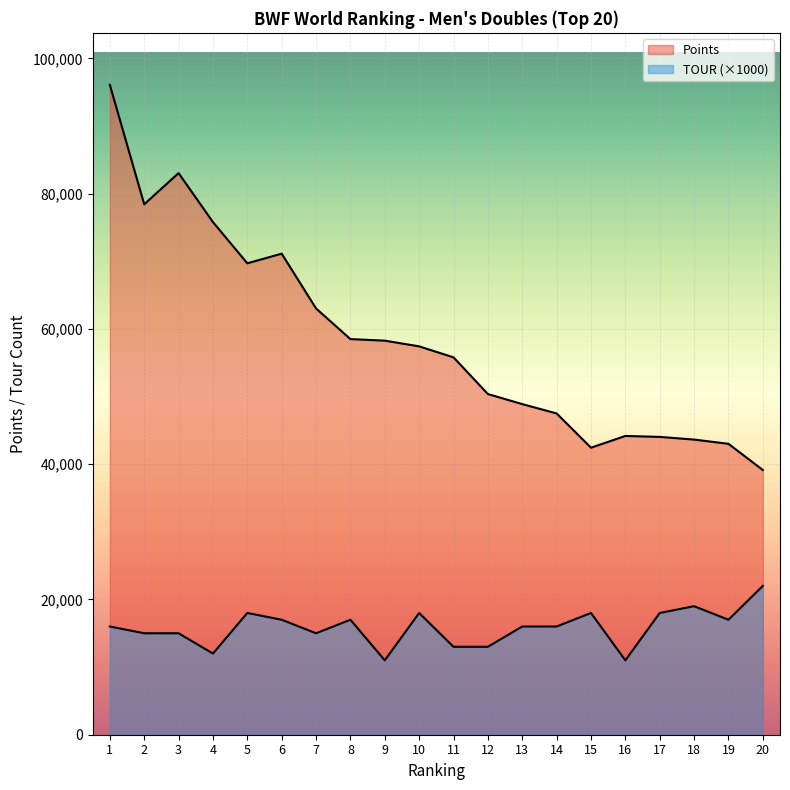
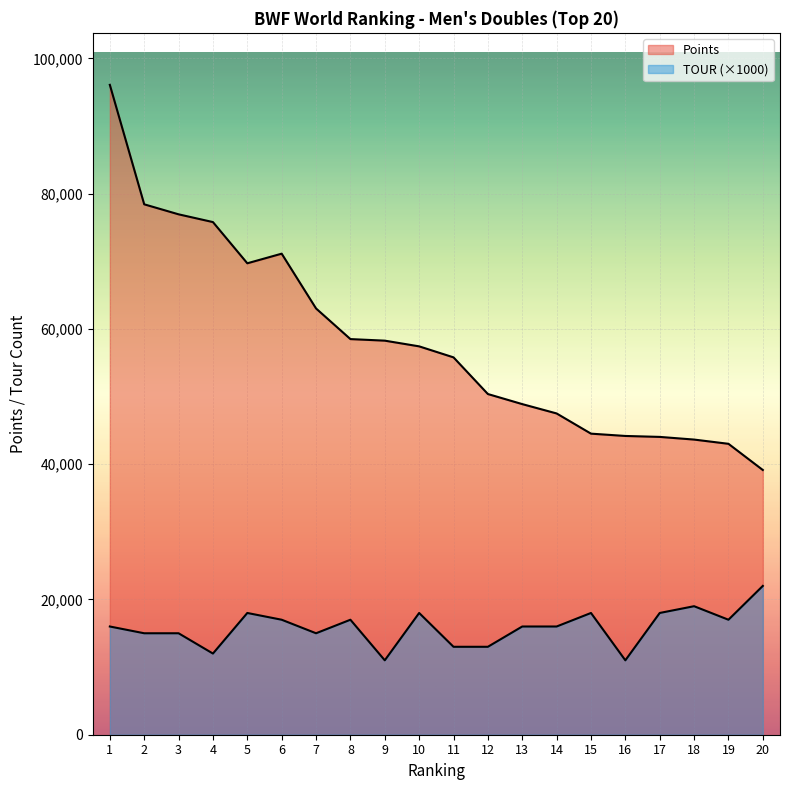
  {
    "Points": {
      "1": "96,000",
      "2": "78,000",
-     "3": "83,000",
+     "3": "77,000",
      "4": "76,000",
      "5": "70,000",
      "6": "71,000",
      "7": "63,000",
      "8": "58,000",
      "9": "58,000",
      "10": "57,000",
      "11": "56,000",
      "12": "50,000",
      "13": "49,000",
      "14": "47,000",
-     "15": "42,000",
+     "15": "45,000",
      "16": "44,000",
      "17": "44,000",
      "18": "44,000",
      "19": "43,000",
      "20": "39,000"
    },
    "TOUR (×1000)": {
      "1": "16,000",
      "2": "15,000",
      "3": "15,000",
      "4": "12,000",
      "5": "18,000",
      "6": "17,000",
      "7": "15,000",
      "8": "17,000",
      "9": "11,000",
      "10": "18,000",
      "11": "13,000",
      "12": "13,000",
      "13": "16,000",
      "14": "16,000",
      "15": "18,000",
      "16": "11,000",
      "17": "18,000",
      "18": "19,000",
      "19": "17,000",
      "20": "22,000"
    }
  }
